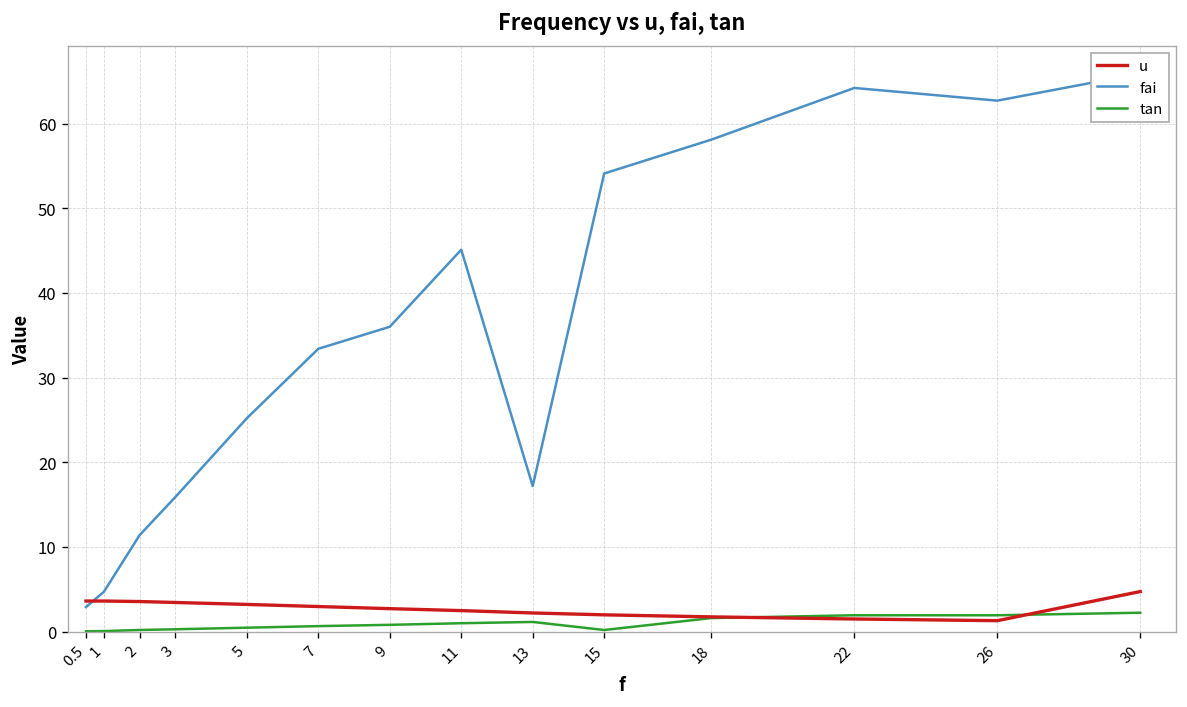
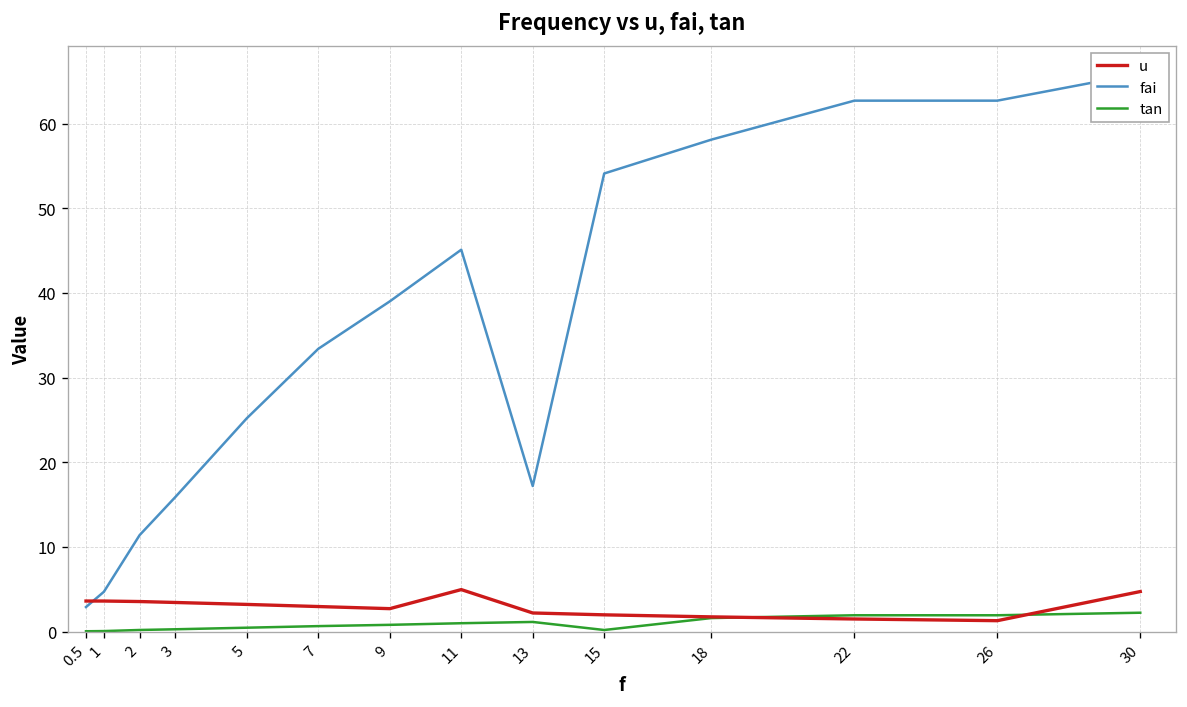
  {
    "u": {
      "0.5": 4,
      "1": 4,
      "2": 4,
      "3": 3,
      "5": 3,
      "7": 3,
      "9": 3,
-     "11": 2,
+     "11": 5,
      "13": 2,
      "15": 2,
      "22": 2,
      "26": 1,
      "30": 5
    },
    "fai": {
      "0.5": 3,
      "1": 5,
      "2": 11,
      "3": 16,
      "5": 25,
      "7": 33,
-     "9": 36,
+     "9": 39,
      "11": 45,
      "13": 17,
      "15": 54,
      "18": 58,
-     "22": 64,
+     "22": 63,
      "26": 63
    },
    "tan": {
      "0.5": 0,
      "1": 0,
      "2": 0,
      "3": 0,
      "5": 0,
      "7": 1,
      "9": 1,
      "11": 1,
      "13": 1,
      "15": 0,
      "22": 2,
      "26": 2,
      "30": 2
    }
  }
